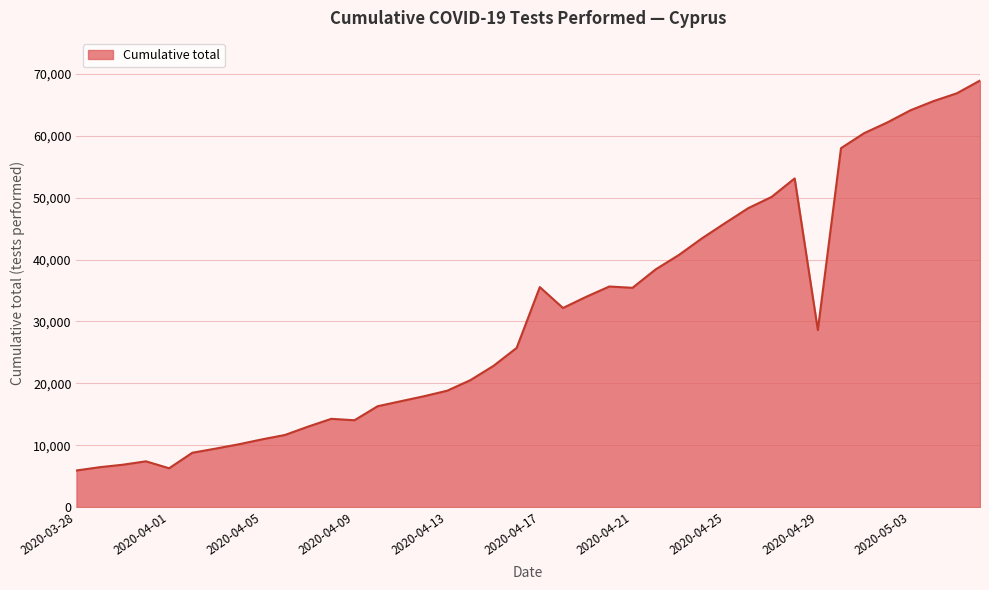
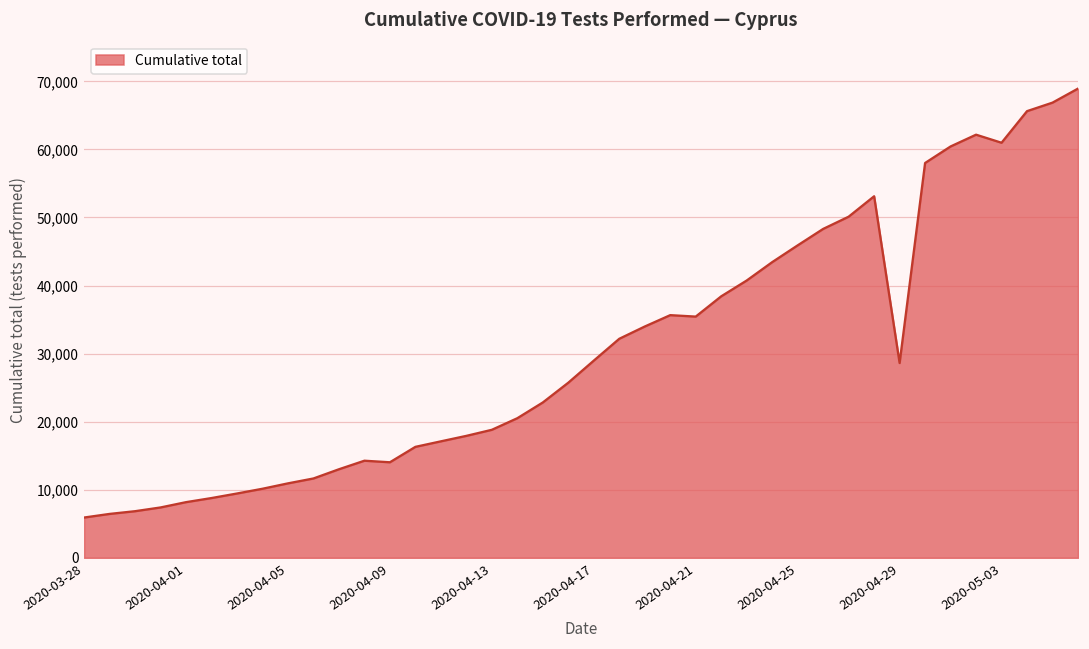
  {
    "2020-03-28": "6,000",
-   "2020-04-01": "6,000",
+   "2020-04-01": "8,000",
    "2020-04-05": "11,000",
    "2020-04-09": "14,000",
    "2020-04-13": "19,000",
-   "2020-04-17": "36,000",
+   "2020-04-17": "29,000",
    "2020-04-21": "35,000",
    "2020-04-25": "46,000",
    "2020-04-29": "29,000",
-   "2020-05-03": "64,000"
+   "2020-05-03": "61,000"
  }
